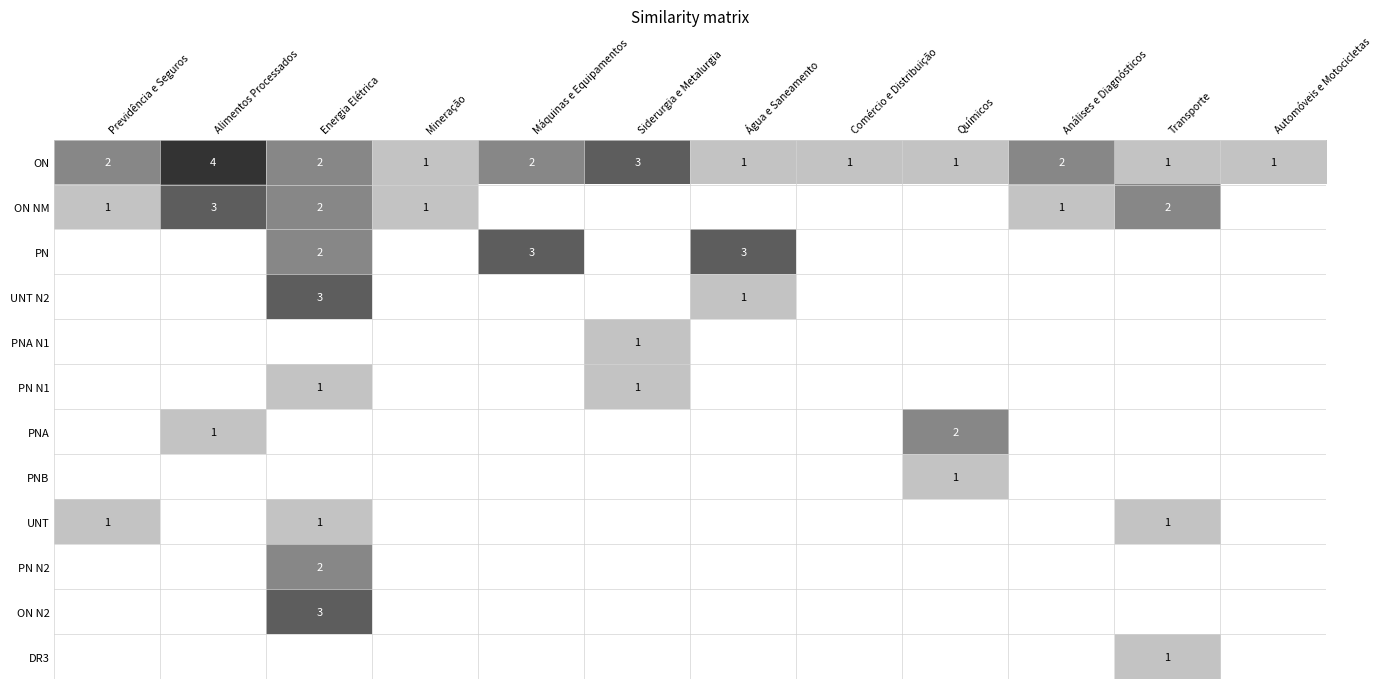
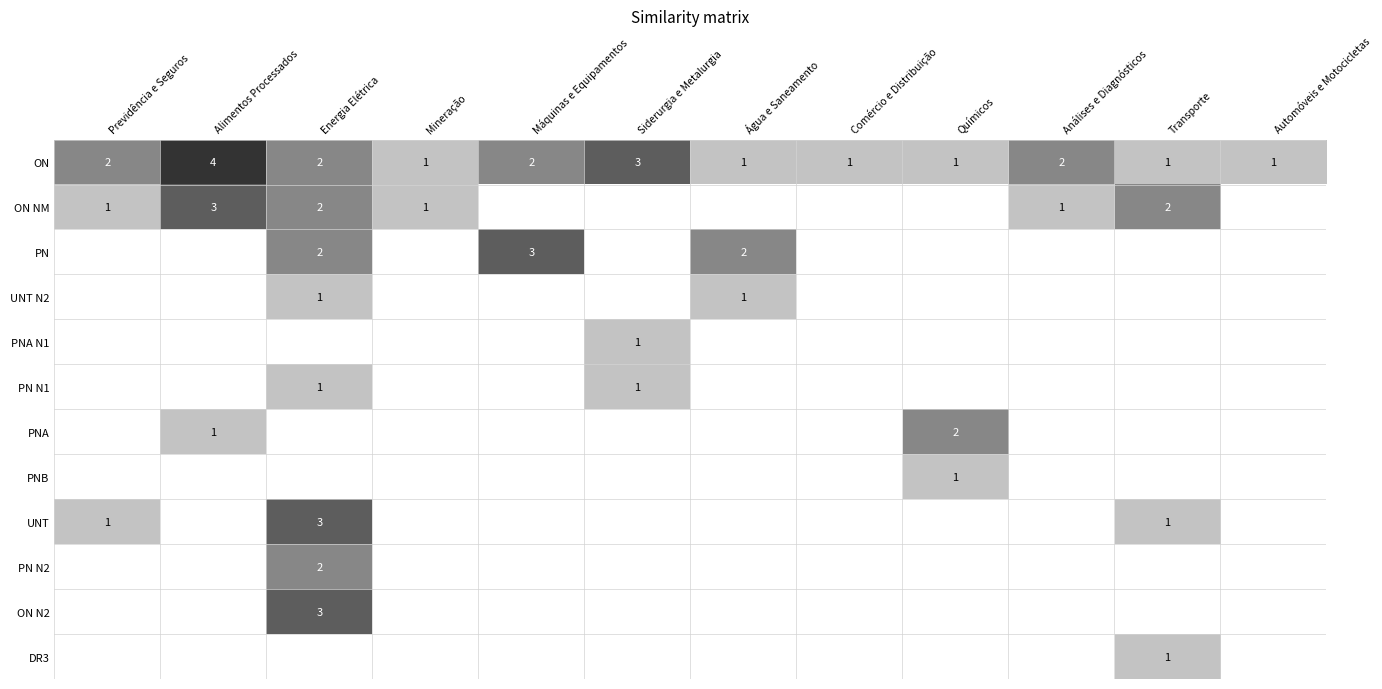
  {
    "ON": {
      "Previdência e Seguros": 2,
      "Alimentos Processados": 4,
      "Energia Elétrica": 2,
      "Mineração": 1,
      "Máquinas e Equipamentos": 2,
      "Siderurgia e Metalurgia": 3,
      "Água e Saneamento": 1,
      "Comércio e Distribuição": 1,
      "Químicos": 1,
      "Análises e Diagnósticos": 2,
      "Transporte": 1,
      "Automóveis e Motocicletas": 1
    },
    "ON NM": {
      "Previdência e Seguros": 1,
      "Alimentos Processados": 3,
      "Energia Elétrica": 2,
      "Mineração": 1,
      "Análises e Diagnósticos": 1,
      "Transporte": 2
    },
    "PN": {
      "Energia Elétrica": 2,
      "Máquinas e Equipamentos": 3,
-     "Água e Saneamento": 3
+     "Água e Saneamento": 2
    },
    "UNT N2": {
-     "Energia Elétrica": 3,
+     "Energia Elétrica": 1,
      "Água e Saneamento": 1
    },
    "PNA N1": {
      "Siderurgia e Metalurgia": 1
    },
    "PN N1": {
      "Energia Elétrica": 1,
      "Siderurgia e Metalurgia": 1
    },
    "PNA": {
      "Alimentos Processados": 1,
      "Químicos": 2
    },
    "PNB": {
      "Químicos": 1
    },
    "UNT": {
      "Previdência e Seguros": 1,
-     "Energia Elétrica": 1,
+     "Energia Elétrica": 3,
      "Transporte": 1
    },
    "PN N2": {
      "Energia Elétrica": 2
    },
    "ON N2": {
      "Energia Elétrica": 3
    },
    "DR3": {
      "Transporte": 1
    }
  }
